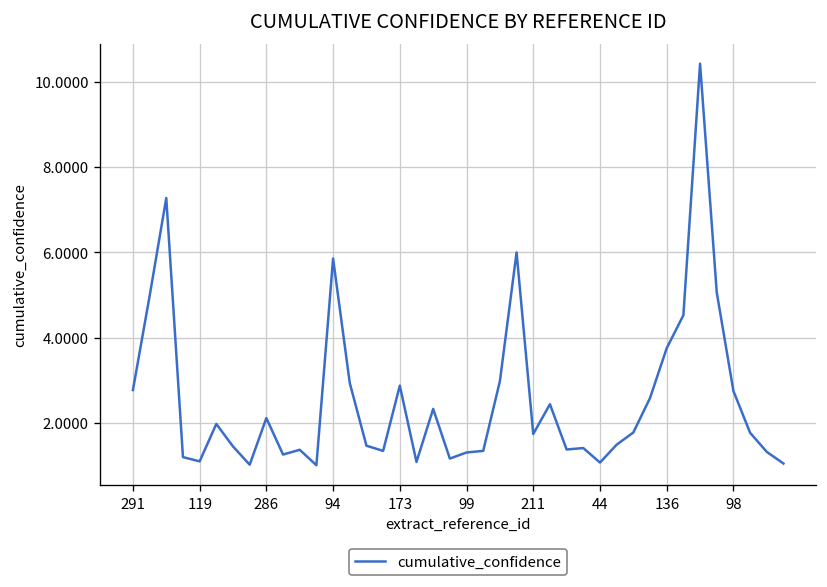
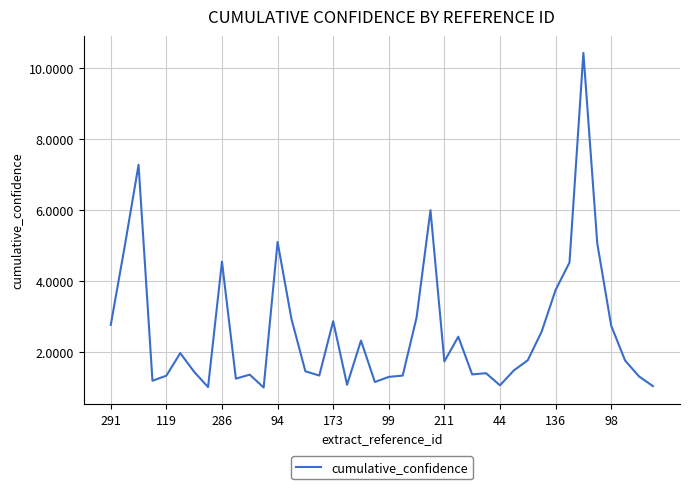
  {
    "291": 2.8,
-   "119": 1.1,
-   "286": 2.1,
-   "94": 5.9,
+   "119": 1.3,
+   "286": 4.6,
+   "94": 5.1,
    "173": 2.9,
    "99": 1.3,
    "211": 1.7,
    "44": 1.1,
    "136": 3.8,
    "98": 2.8
  }
